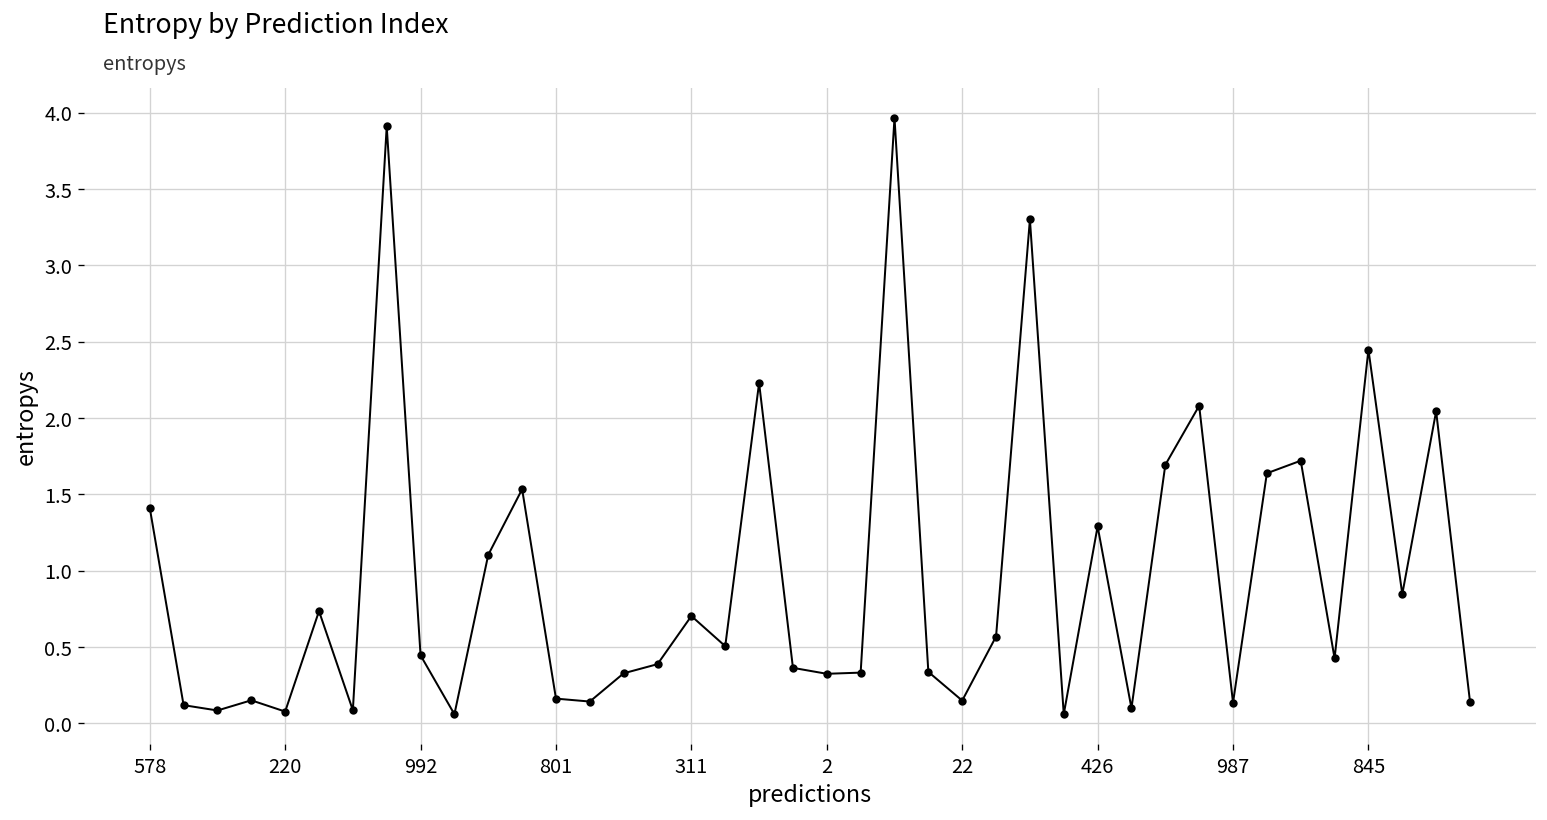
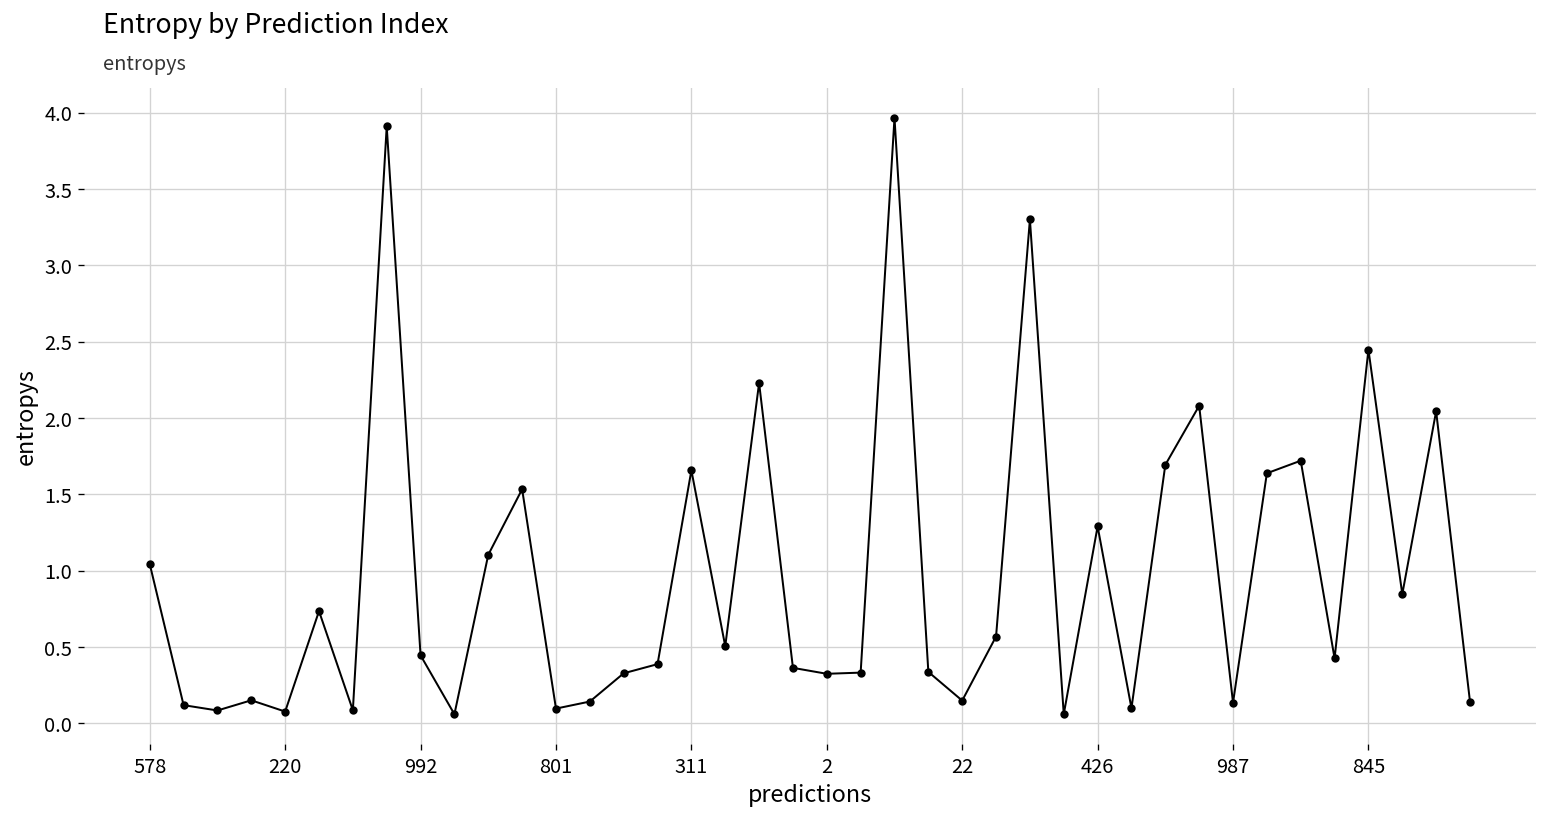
  {
-   "578": 1.41,
+   "578": 1.04,
    "220": 0.08,
    "992": 0.44,
-   "801": 0.16,
-   "311": 0.70,
+   "801": 0.10,
+   "311": 1.66,
    "426": 1.29,
    "987": 0.13,
    "845": 2.45
  }
